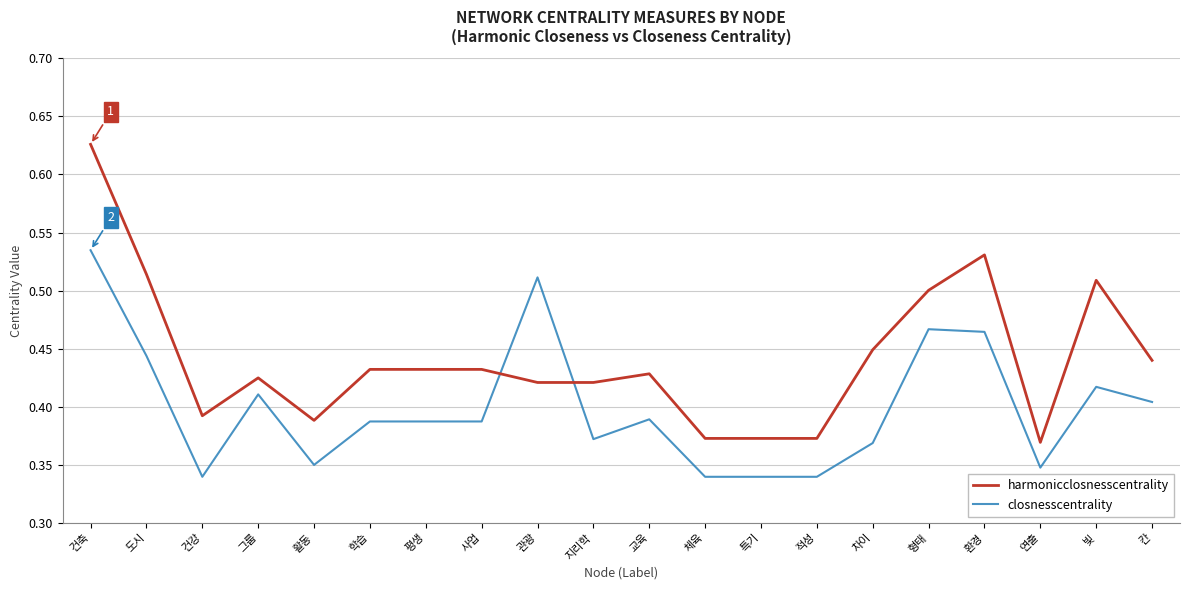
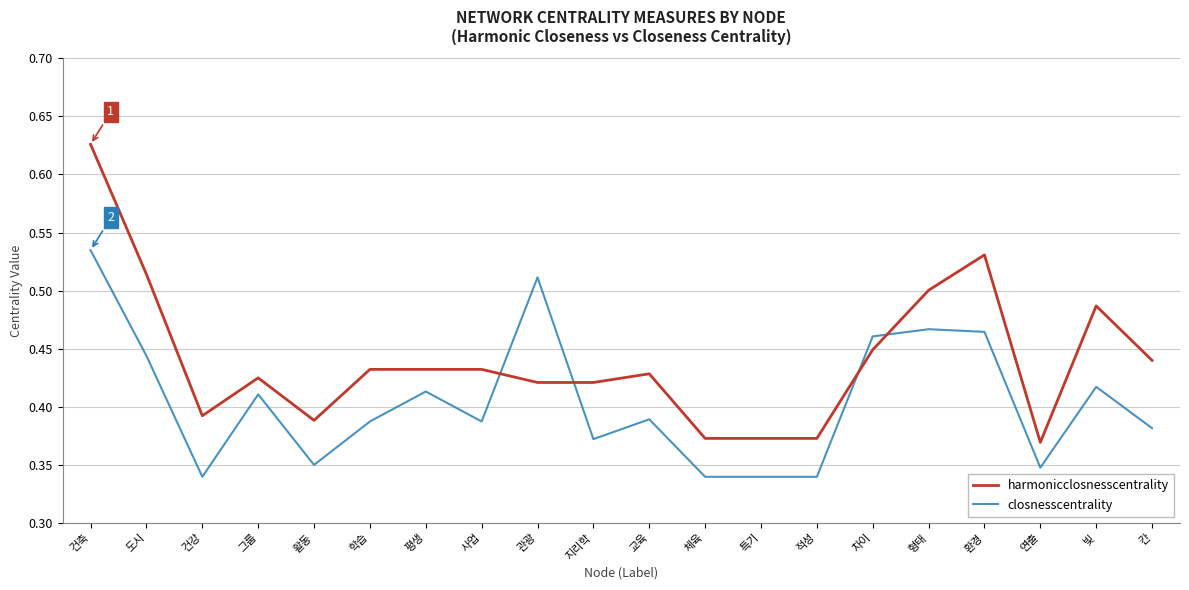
  {
    "harmonicclosnesscentrality": {
      "건축": 0.626,
      "도시": 0.514,
      "건강": 0.392,
      "그룹": 0.425,
      "활동": 0.388,
      "학습": 0.432,
      "평생": 0.432,
      "사업": 0.432,
      "관광": 0.421,
      "지리학": 0.421,
      "교육": 0.428,
      "체육": 0.373,
      "특기": 0.373,
      "적성": 0.373,
      "차이": 0.449,
      "형태": 0.500,
      "환경": 0.531,
      "연출": 0.369,
-     "빛": 0.509,
+     "빛": 0.487,
      "칸": 0.440
    },
    "closnesscentrality": {
      "건축": 0.535,
      "도시": 0.444,
      "건강": 0.340,
      "그룹": 0.411,
      "활동": 0.350,
      "학습": 0.387,
-     "평생": 0.387,
+     "평생": 0.413,
      "사업": 0.387,
      "관광": 0.511,
      "지리학": 0.372,
      "교육": 0.389,
      "체육": 0.340,
      "특기": 0.340,
      "적성": 0.340,
-     "차이": 0.369,
+     "차이": 0.461,
      "형태": 0.467,
      "환경": 0.464,
      "연출": 0.348,
      "빛": 0.417,
-     "칸": 0.404
+     "칸": 0.382
    }
  }
